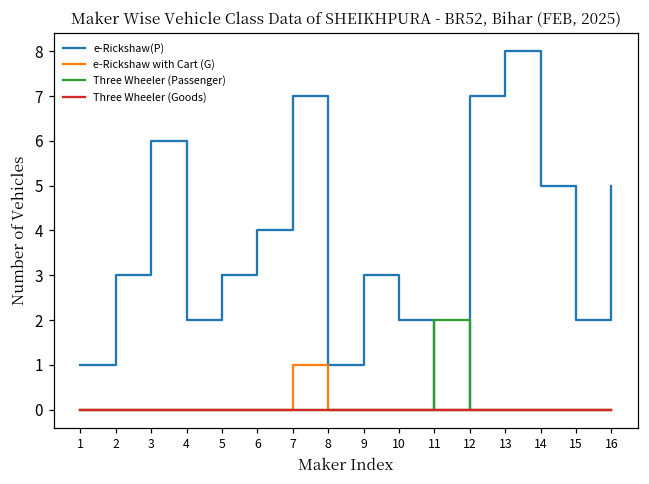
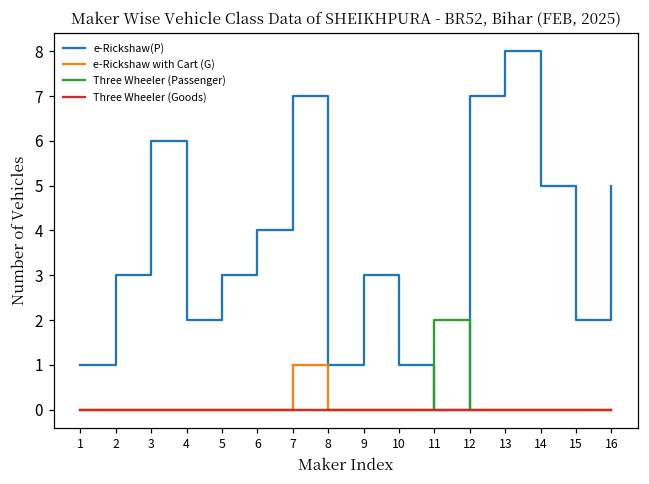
  {
    "e-Rickshaw(P)": {
      "1": 1,
      "2": 3,
      "3": 6,
      "4": 2,
      "5": 3,
      "6": 4,
      "7": 7,
      "8": 1,
      "9": 3,
-     "10": 2,
+     "10": 1,
      "12": 7,
      "13": 8,
      "14": 5,
      "15": 2,
      "16": 5
    },
    "e-Rickshaw with Cart (G)": {
      "7": 1
    },
    "Three Wheeler (Passenger)": {
      "11": 2
    }
  }
